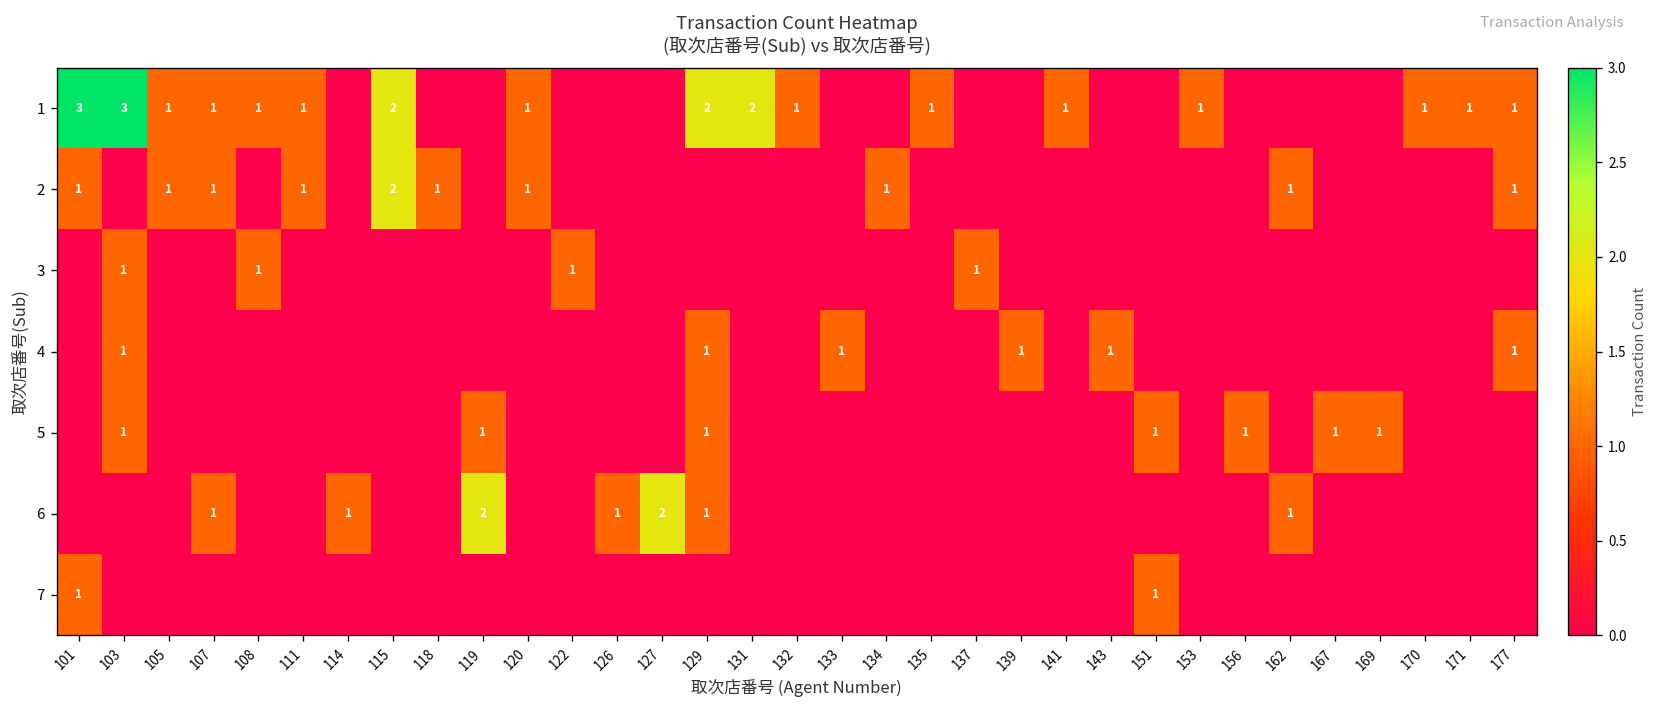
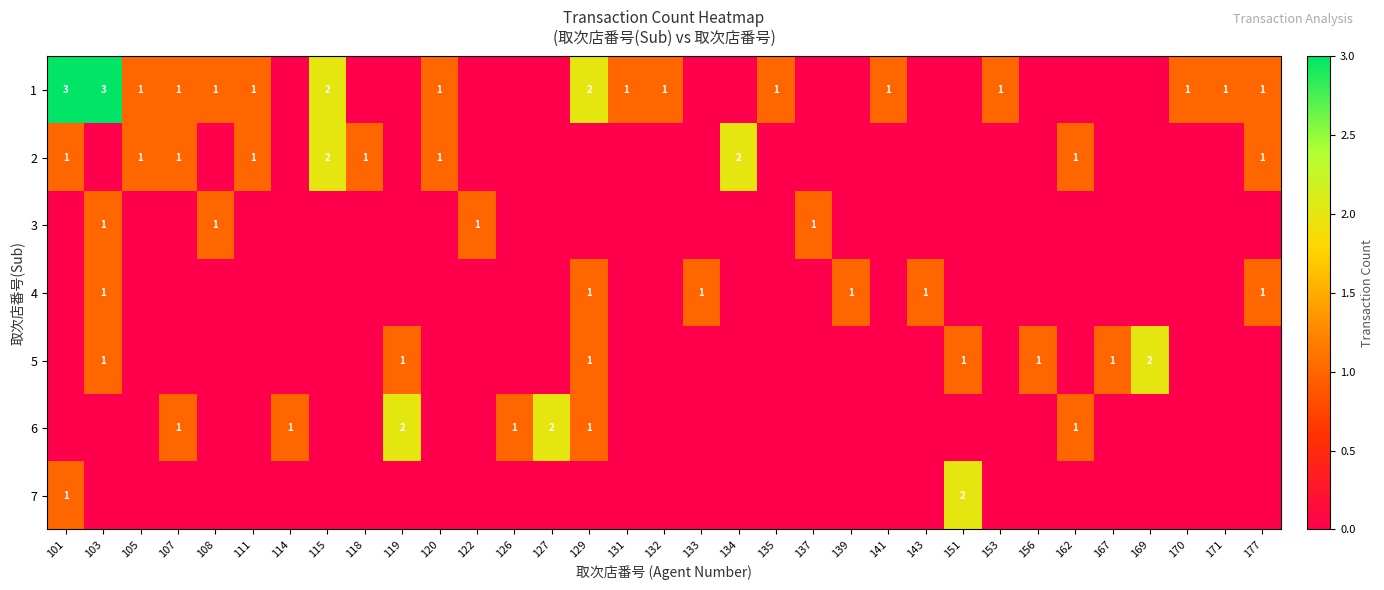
  {
    "1": {
      "101": 3,
      "103": 3,
      "105": 1,
      "107": 1,
      "108": 1,
      "111": 1,
      "115": 2,
      "120": 1,
      "129": 2,
-     "131": 2,
+     "131": 1,
      "132": 1,
      "135": 1,
      "141": 1,
      "153": 1,
      "170": 1,
      "171": 1,
      "177": 1
    },
    "2": {
      "101": 1,
      "105": 1,
      "107": 1,
      "111": 1,
      "115": 2,
      "118": 1,
      "120": 1,
-     "134": 1,
+     "134": 2,
      "162": 1,
      "177": 1
    },
    "3": {
      "103": 1,
      "108": 1,
      "122": 1,
      "137": 1
    },
    "4": {
      "103": 1,
      "129": 1,
      "133": 1,
      "139": 1,
      "143": 1,
      "177": 1
    },
    "5": {
      "103": 1,
      "119": 1,
      "129": 1,
      "151": 1,
      "156": 1,
      "167": 1,
-     "169": 1
+     "169": 2
    },
    "6": {
      "107": 1,
      "114": 1,
      "119": 2,
      "126": 1,
      "127": 2,
      "129": 1,
      "162": 1
    },
    "7": {
      "101": 1,
-     "151": 1
+     "151": 2
    }
  }
